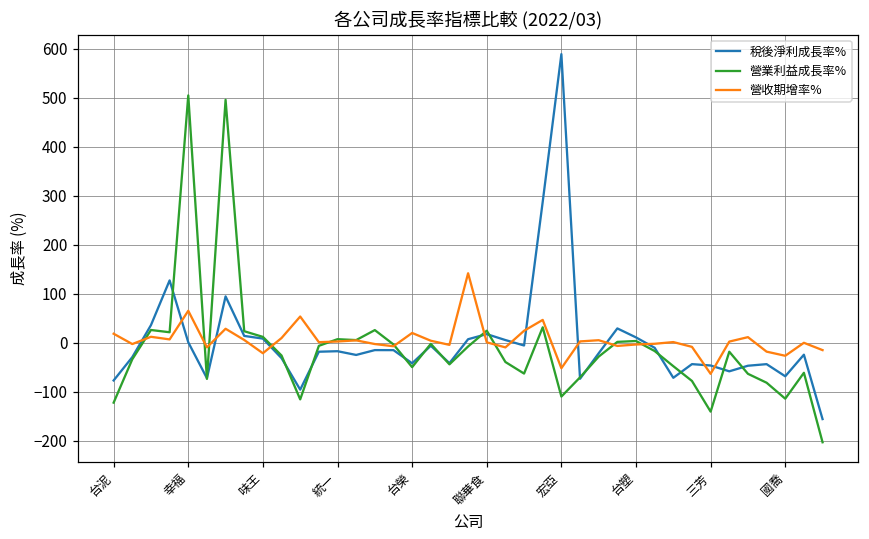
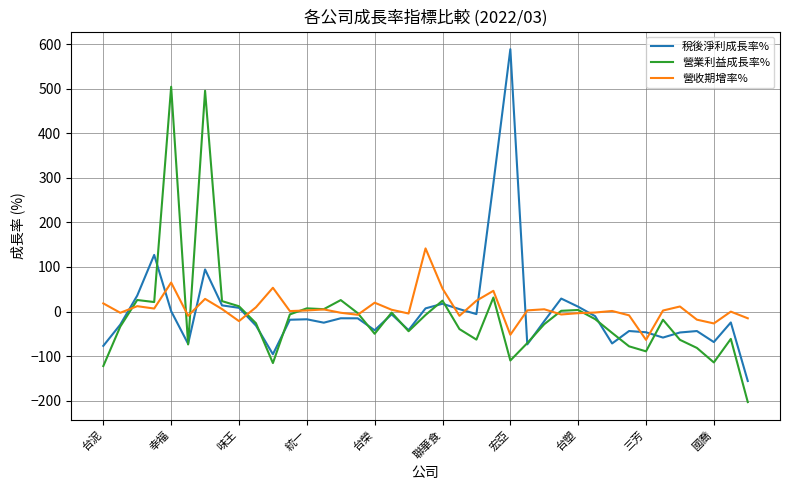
  {
    "稅後淨利成長率%": {
      "台泥": -80,
      "幸福": 0,
      "統一": -20,
      "台榮": -40,
      "聯華食": 20,
      "宏亞": 590,
      "台塑": 10,
      "三芳": -50,
      "國喬": -70
    },
    "營業利益成長率%": {
      "台泥": -120,
      "幸福": 500,
      "台榮": -50,
      "聯華食": 20,
      "宏亞": -110,
      "台塑": 0,
-     "三芳": -140,
+     "三芳": -90,
      "國喬": -110
    },
    "營收期增率%": {
      "台泥": 20,
      "幸福": 70,
      "味王": -20,
      "台榮": 20,
-     "聯華食": 0,
+     "聯華食": 50,
      "宏亞": -50,
      "台塑": 0,
      "三芳": -60,
      "國喬": -30
    }
  }
